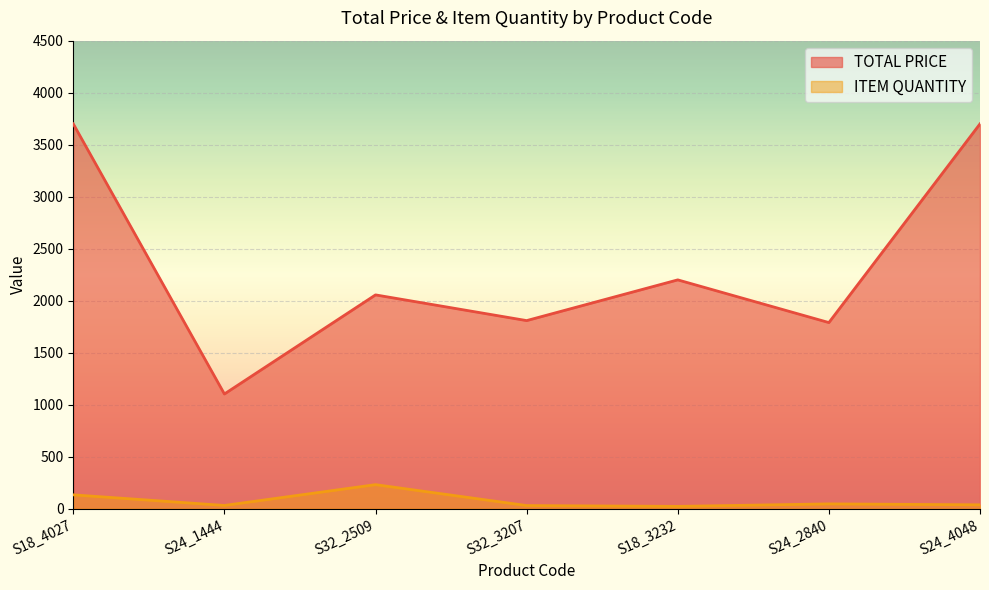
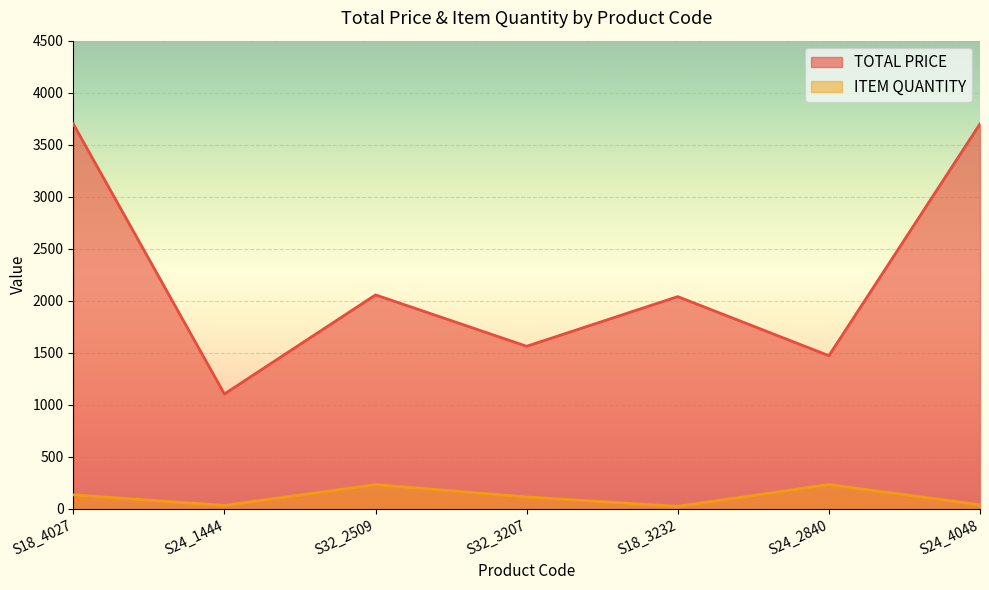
  {
    "TOTAL PRICE": {
      "S18_4027": 3700,
      "S24_1444": 1100,
      "S32_2509": 2060,
-     "S32_3207": 1810,
-     "S18_3232": 2200,
-     "S24_2840": 1790,
+     "S32_3207": 1560,
+     "S18_3232": 2040,
+     "S24_2840": 1470,
      "S24_4048": 3700
    },
    "ITEM QUANTITY": {
      "S18_4027": 130,
      "S24_1444": 30,
      "S32_2509": 230,
-     "S32_3207": 30,
+     "S32_3207": 110,
      "S18_3232": 20,
-     "S24_2840": 50,
+     "S24_2840": 230,
      "S24_4048": 40
    }
  }
